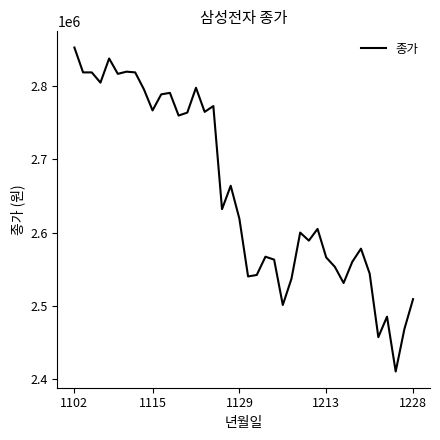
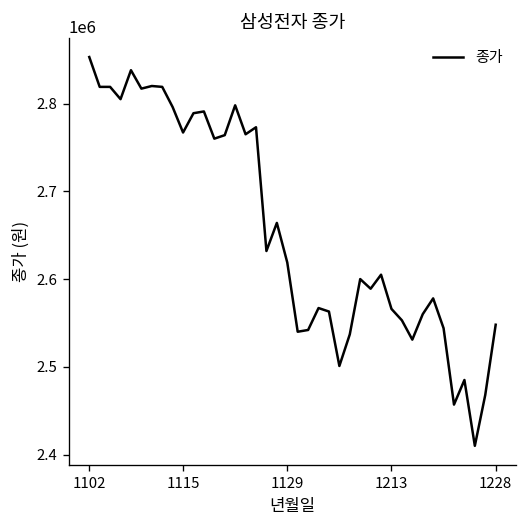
  {
    "1102": 2850000,
    "1115": 2770000,
    "1129": 2620000,
    "1213": 2570000,
-   "1228": 2510000
+   "1228": 2550000
  }
